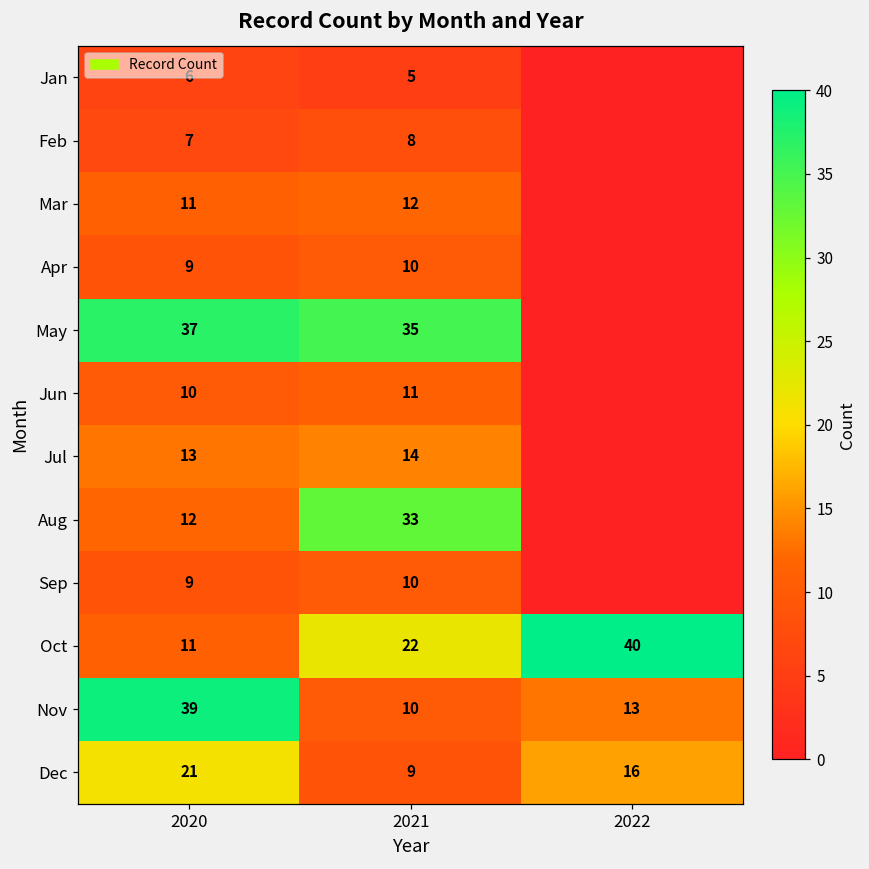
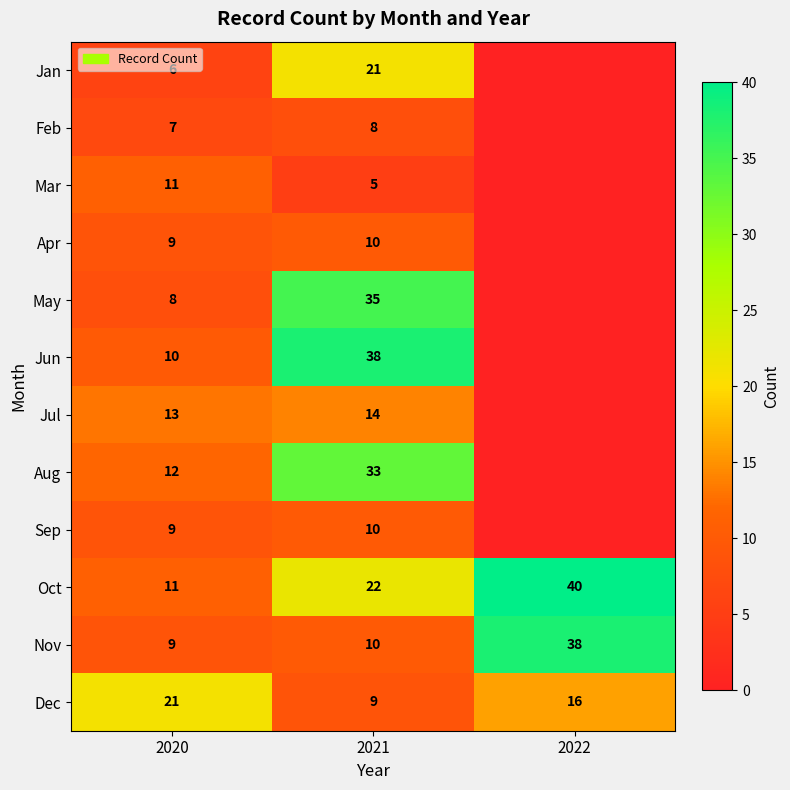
  {
    "Jan": {
-     "2021": 5
+     "2021": 21
    },
    "Feb": {
      "2020": 7,
      "2021": 8
    },
    "Mar": {
      "2020": 11,
-     "2021": 12
+     "2021": 5
    },
    "Apr": {
      "2020": 9,
      "2021": 10
    },
    "May": {
-     "2020": 37,
+     "2020": 8,
      "2021": 35
    },
    "Jun": {
      "2020": 10,
-     "2021": 11
+     "2021": 38
    },
    "Jul": {
      "2020": 13,
      "2021": 14
    },
    "Aug": {
      "2020": 12,
      "2021": 33
    },
    "Sep": {
      "2020": 9,
      "2021": 10
    },
    "Oct": {
      "2020": 11,
      "2021": 22,
      "2022": 40
    },
    "Nov": {
-     "2020": 39,
+     "2020": 9,
      "2021": 10,
-     "2022": 13
+     "2022": 38
    },
    "Dec": {
      "2020": 21,
      "2021": 9,
      "2022": 16
    }
  }
